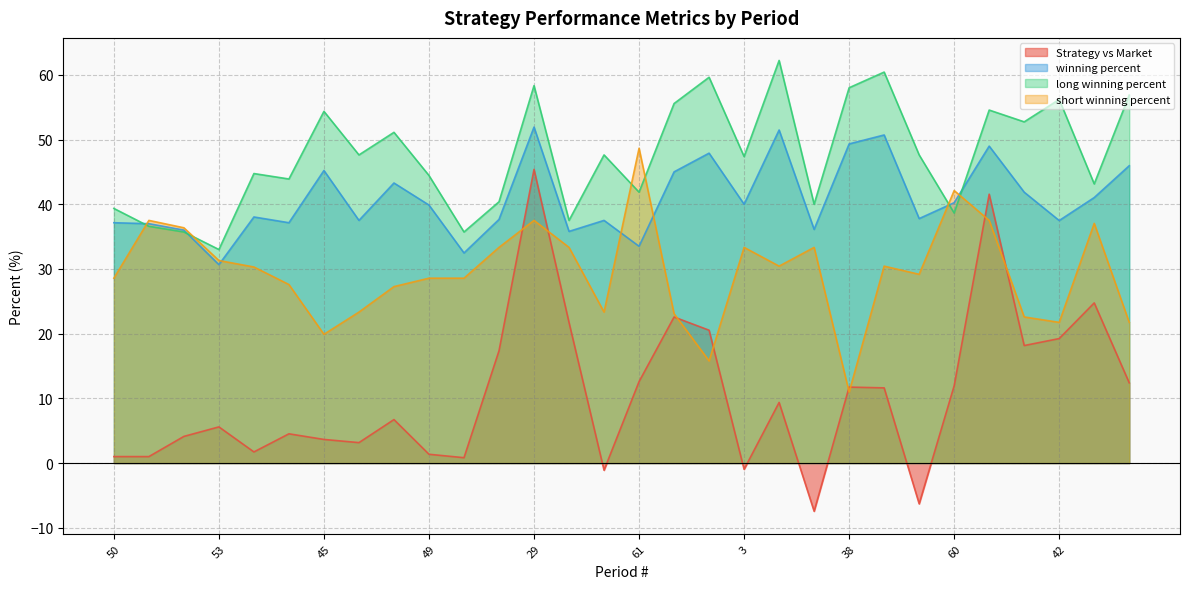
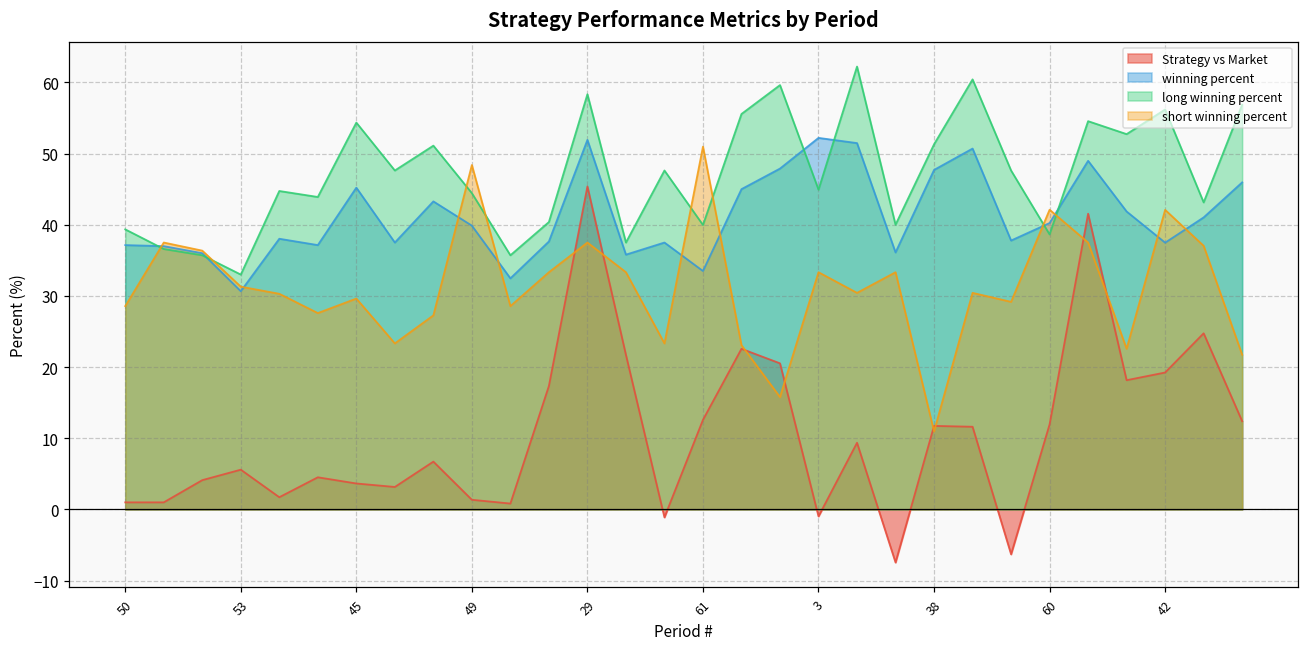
  {
    "winning percent": {
      "50": 37,
      "53": 31,
      "45": 45,
      "49": 40,
      "61": 34,
-     "3": 40,
-     "38": 49,
+     "3": 52,
+     "38": 48,
      "60": 40,
      "42": 37
    },
    "long winning percent": {
      "50": 39,
      "53": 33,
      "45": 54,
      "49": 44,
-     "61": 42,
-     "3": 47,
-     "38": 58,
+     "61": 40,
+     "3": 45,
+     "38": 51,
      "60": 39
    },
    "short winning percent": {
      "50": 29,
      "53": 31,
-     "45": 20,
-     "49": 29,
-     "61": 49,
+     "45": 30,
+     "49": 48,
+     "61": 51,
      "3": 33,
      "38": 11,
      "60": 42,
-     "42": 22
+     "42": 42
    }
  }
